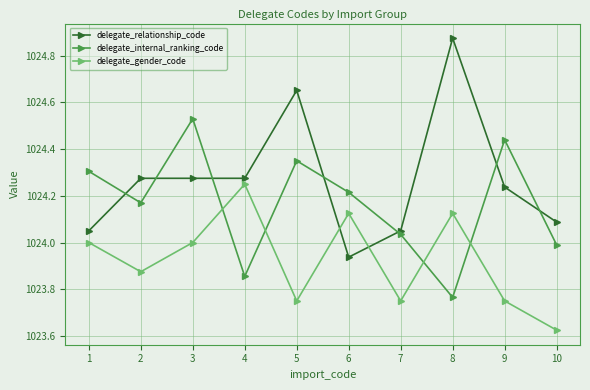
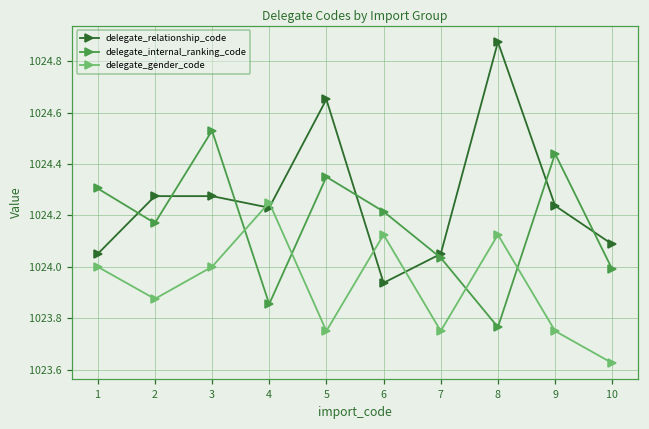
  {
    "delegate_relationship_code": {
      "1": 1024.05,
      "2": 1024.28,
      "3": 1024.28,
-     "4": 1024.28,
+     "4": 1024.23,
      "5": 1024.65,
      "6": 1023.94,
      "7": 1024.05,
      "8": 1024.88,
      "9": 1024.24,
      "10": 1024.09
    }
  }
